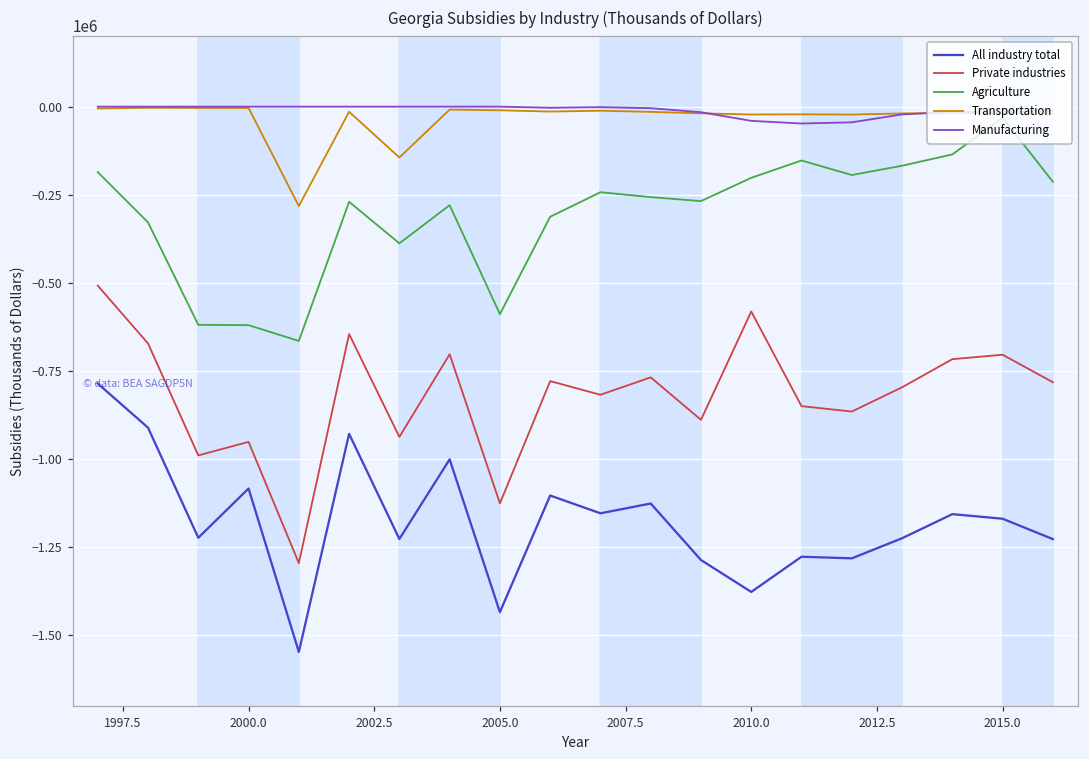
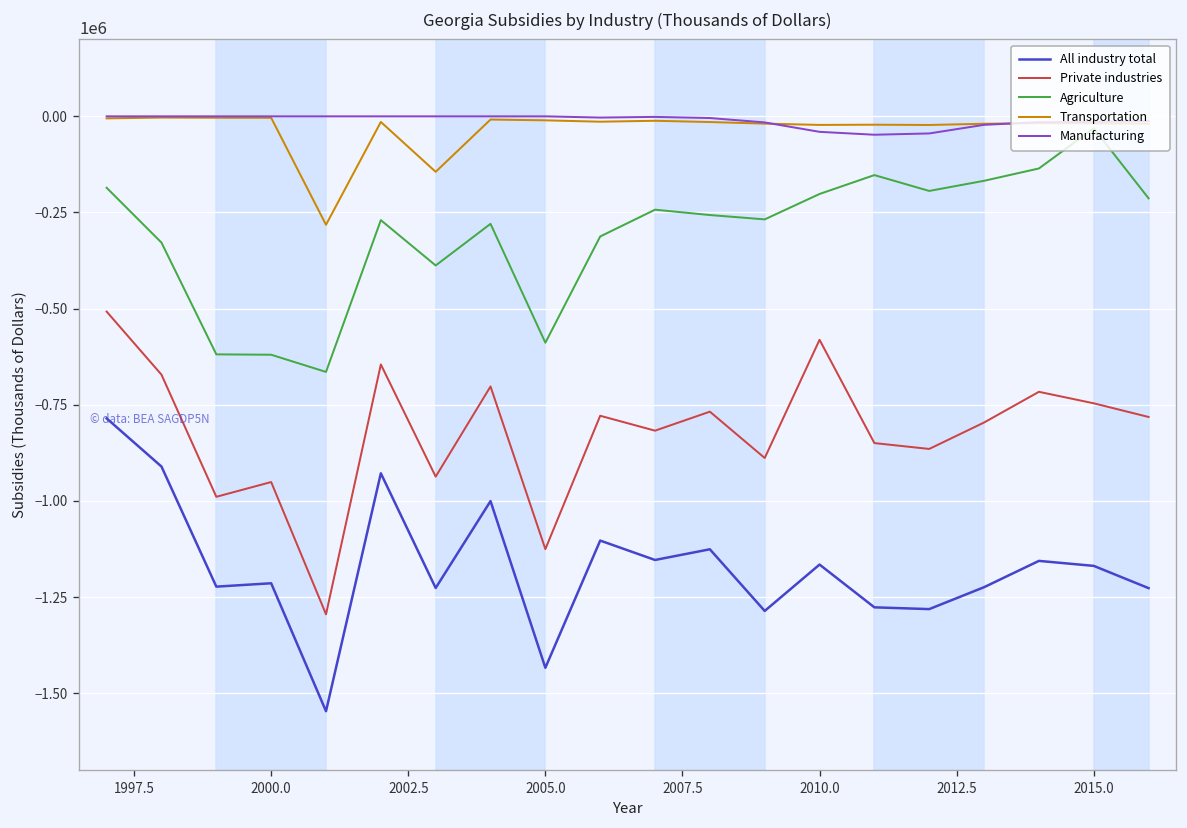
  {
    "All industry total": {
-     "2000.0": -1080000,
+     "2000.0": -1210000,
      "2005.0": -1430000,
-     "2010.0": -1380000,
+     "2010.0": -1170000,
      "2015.0": -1170000
    },
    "Private industries": {
      "2000.0": -950000,
      "2005.0": -1130000,
      "2010.0": -580000,
-     "2015.0": -700000
+     "2015.0": -750000
    },
    "Agriculture": {
      "2000.0": -620000,
      "2005.0": -590000,
      "2010.0": -200000
    },
    "Transportation": {
      "2005.0": -10000,
      "2010.0": -20000
    },
    "Manufacturing": {
      "2005.0": 0,
      "2010.0": -40000
    }
  }
